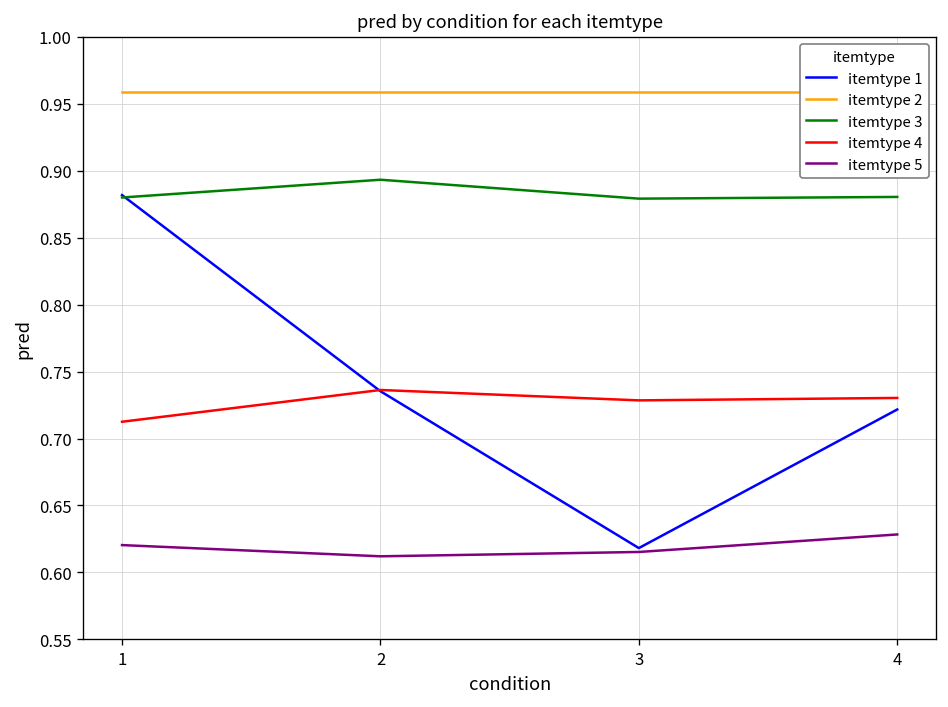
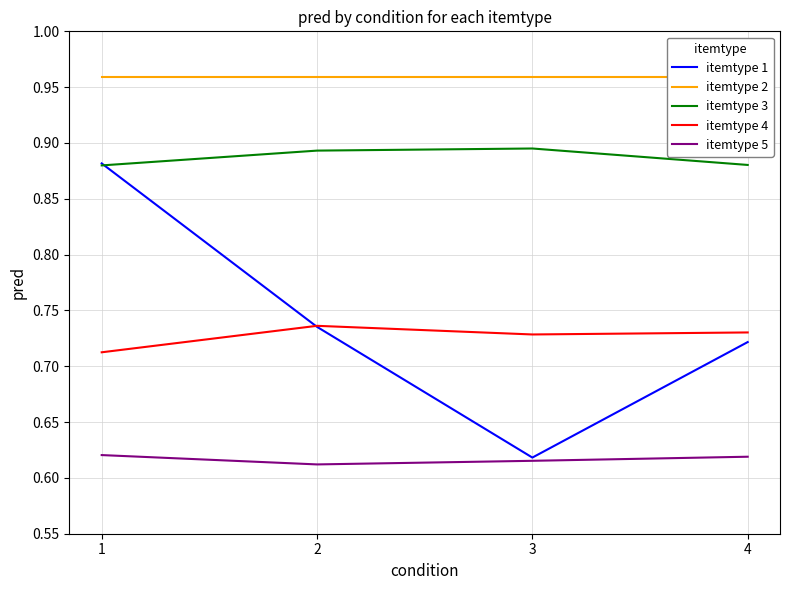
  {
    "itemtype 1": {
      "3": 0.618,
      "4": 0.722
    },
    "itemtype 2": {
      "1": 0.959,
      "2": 0.959,
      "3": 0.959
    },
    "itemtype 3": {
      "2": 0.893,
-     "3": 0.879,
+     "3": 0.895,
      "4": 0.880
    },
    "itemtype 4": {
      "1": 0.713,
      "3": 0.728,
      "4": 0.730
    },
    "itemtype 5": {
      "1": 0.620,
      "2": 0.612,
      "3": 0.615,
-     "4": 0.628
+     "4": 0.619
    }
  }
